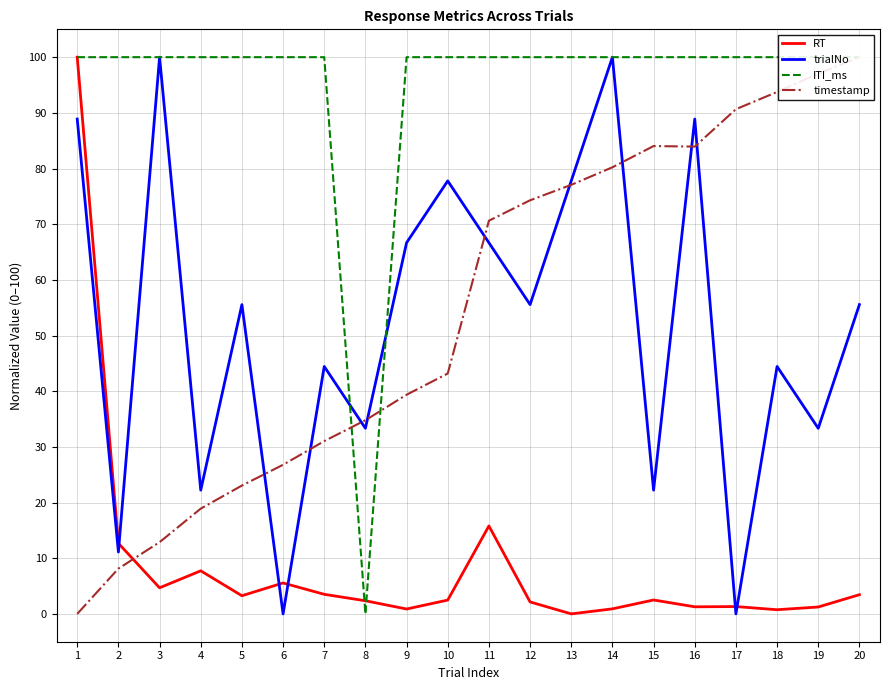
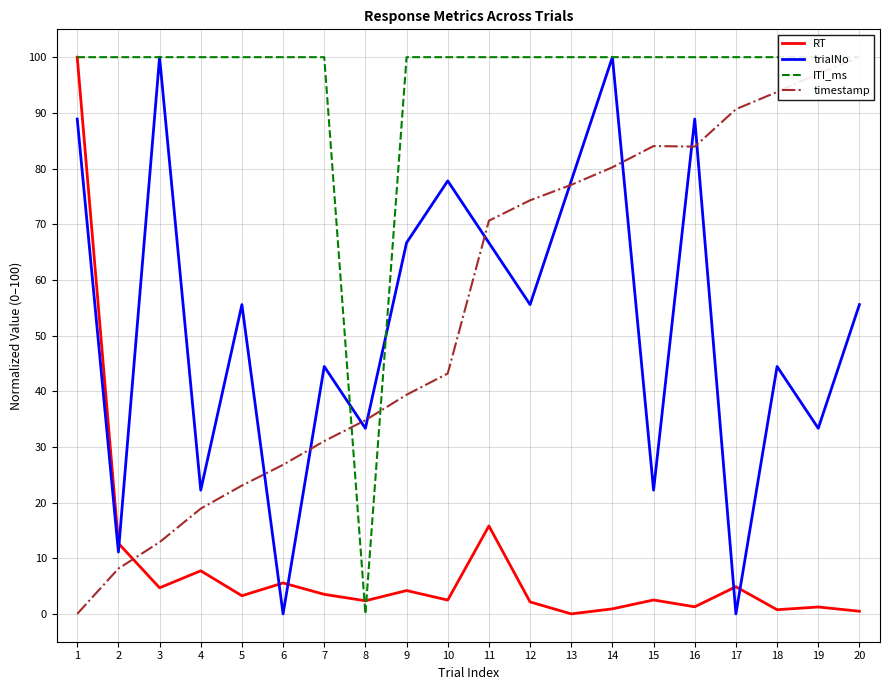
  {
    "RT": {
      "2": 13,
      "3": 5,
      "4": 8,
      "5": 3,
      "6": 6,
      "7": 4,
      "8": 2,
-     "9": 1,
+     "9": 4,
      "10": 2,
      "11": 16,
      "12": 2,
      "13": 0,
      "14": 1,
      "15": 2,
      "16": 1,
-     "17": 1,
+     "17": 5,
      "18": 1,
      "19": 1,
-     "20": 3
+     "20": 0
    },
    "trialNo": {
      "1": 89,
      "2": 11,
      "4": 22,
      "5": 56,
      "6": 0,
      "7": 44,
      "8": 33,
      "9": 67,
      "10": 78,
      "11": 67,
      "12": 56,
      "13": 78,
      "15": 22,
      "16": 89,
      "17": 0,
      "18": 44,
      "19": 33,
      "20": 56
    },
    "ITI_ms": {
      "2": 100,
      "4": 100,
      "5": 100,
      "6": 100,
      "7": 100,
      "8": 0,
      "9": 100,
      "10": 100,
      "11": 100,
      "12": 100,
      "13": 100,
      "15": 100,
      "16": 100,
      "17": 100,
      "18": 100
    },
    "timestamp": {
      "1": 0,
      "2": 8,
      "3": 13,
      "4": 19,
      "5": 23,
      "6": 27,
      "7": 31,
      "8": 35,
      "9": 39,
      "10": 43,
      "11": 71,
      "12": 74,
      "13": 77,
      "14": 80,
      "15": 84,
      "16": 84,
      "17": 91,
      "18": 94
    }
  }
